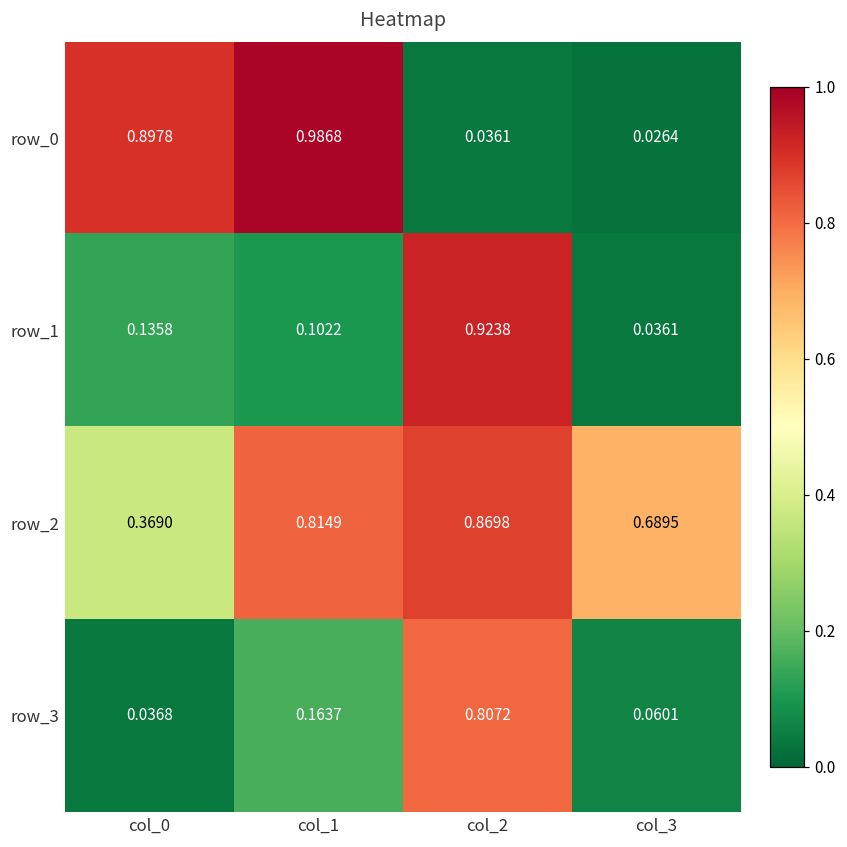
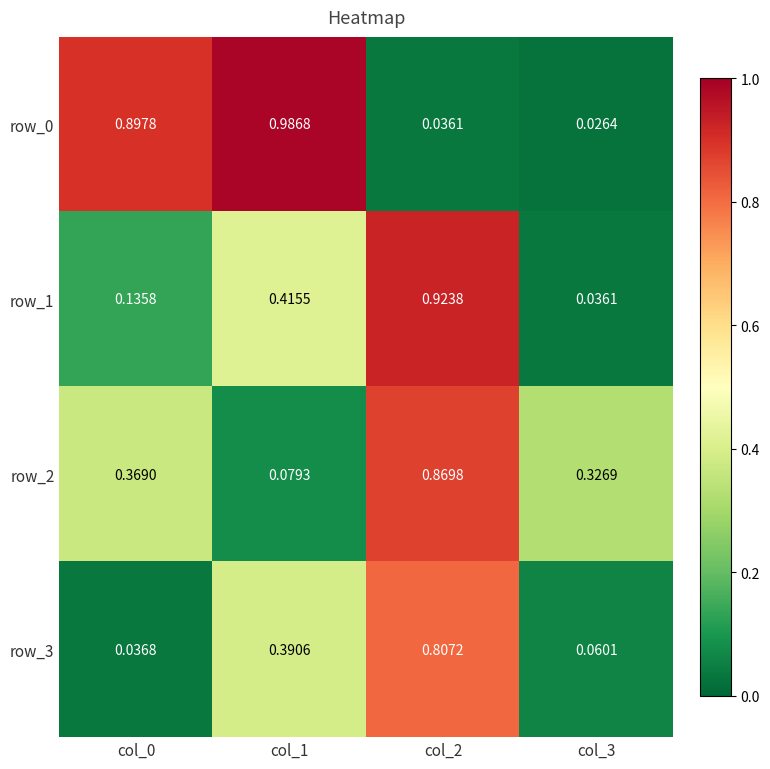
  {
    "row_0": {
      "col_0": 0.8978,
      "col_1": 0.9868,
      "col_2": 0.0361,
      "col_3": 0.0264
    },
    "row_1": {
      "col_0": 0.1358,
-     "col_1": 0.1022,
+     "col_1": 0.4155,
      "col_2": 0.9238,
      "col_3": 0.0361
    },
    "row_2": {
      "col_0": 0.3690,
-     "col_1": 0.8149,
+     "col_1": 0.0793,
      "col_2": 0.8698,
-     "col_3": 0.6895
+     "col_3": 0.3269
    },
    "row_3": {
      "col_0": 0.0368,
-     "col_1": 0.1637,
+     "col_1": 0.3906,
      "col_2": 0.8072,
      "col_3": 0.0601
    }
  }
